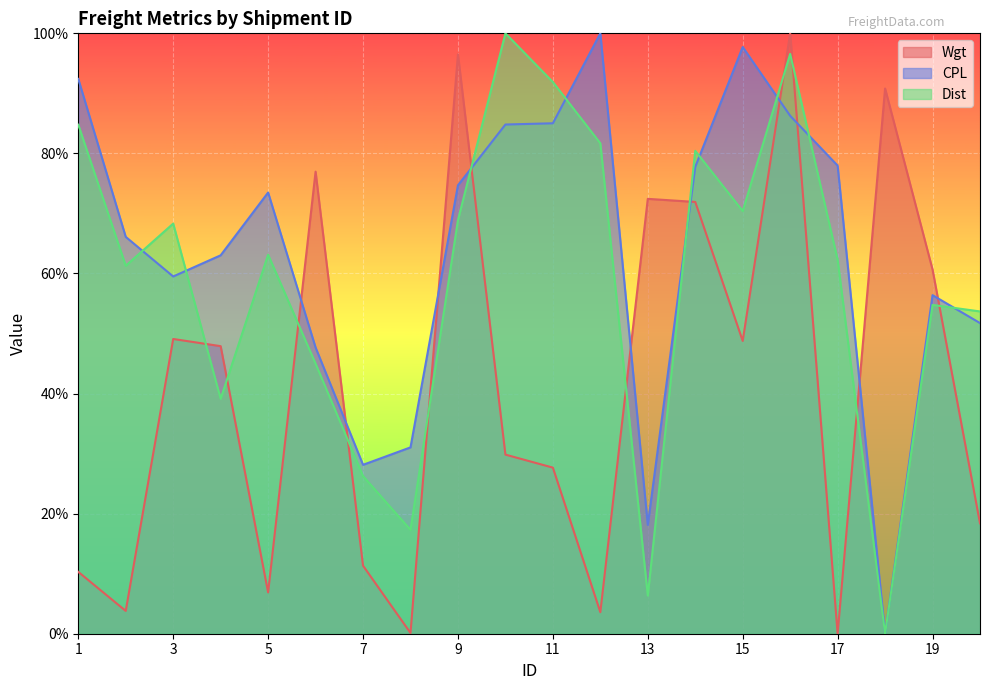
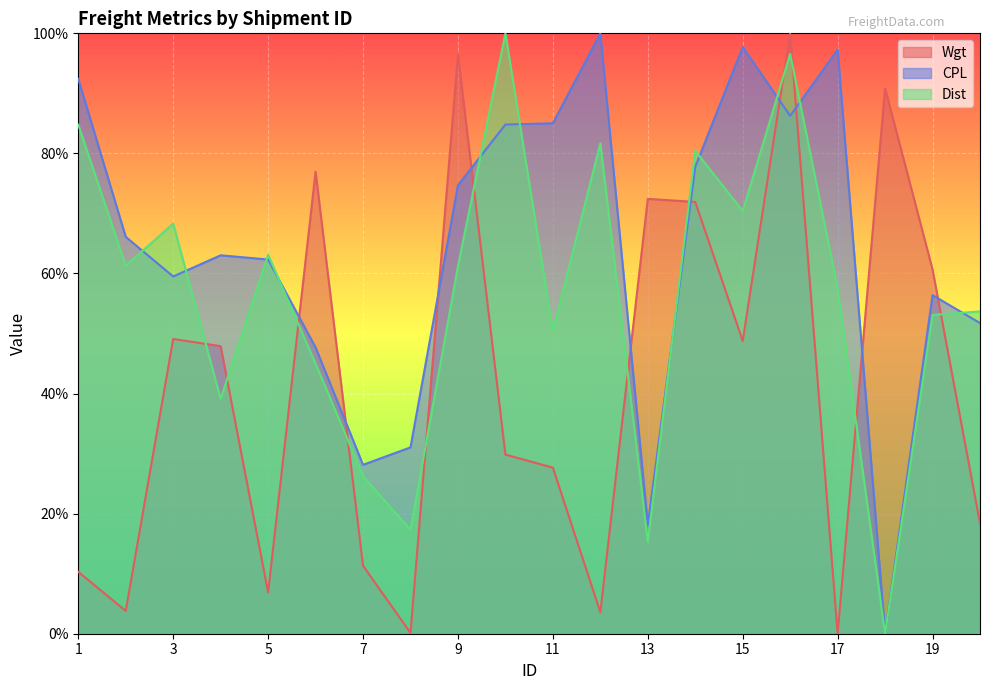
  {
    "Wgt": {
      "1": "10%",
      "3": "49%",
      "5": "7%",
      "7": "11%",
      "9": "96%",
      "11": "28%",
      "13": "72%",
      "15": "49%",
      "17": "0%",
      "19": "61%"
    },
    "CPL": {
      "1": "92%",
      "3": "60%",
-     "5": "73%",
+     "5": "62%",
      "7": "28%",
      "9": "75%",
      "11": "85%",
      "13": "18%",
      "15": "98%",
-     "17": "78%",
+     "17": "97%",
      "19": "56%"
    },
    "Dist": {
      "1": "85%",
      "3": "68%",
      "5": "63%",
      "7": "26%",
-     "9": "69%",
-     "11": "92%",
-     "13": "6%",
+     "9": "61%",
+     "11": "50%",
+     "13": "15%",
      "15": "70%",
-     "17": "62%",
-     "19": "55%"
+     "17": "58%",
+     "19": "53%"
    }
  }
